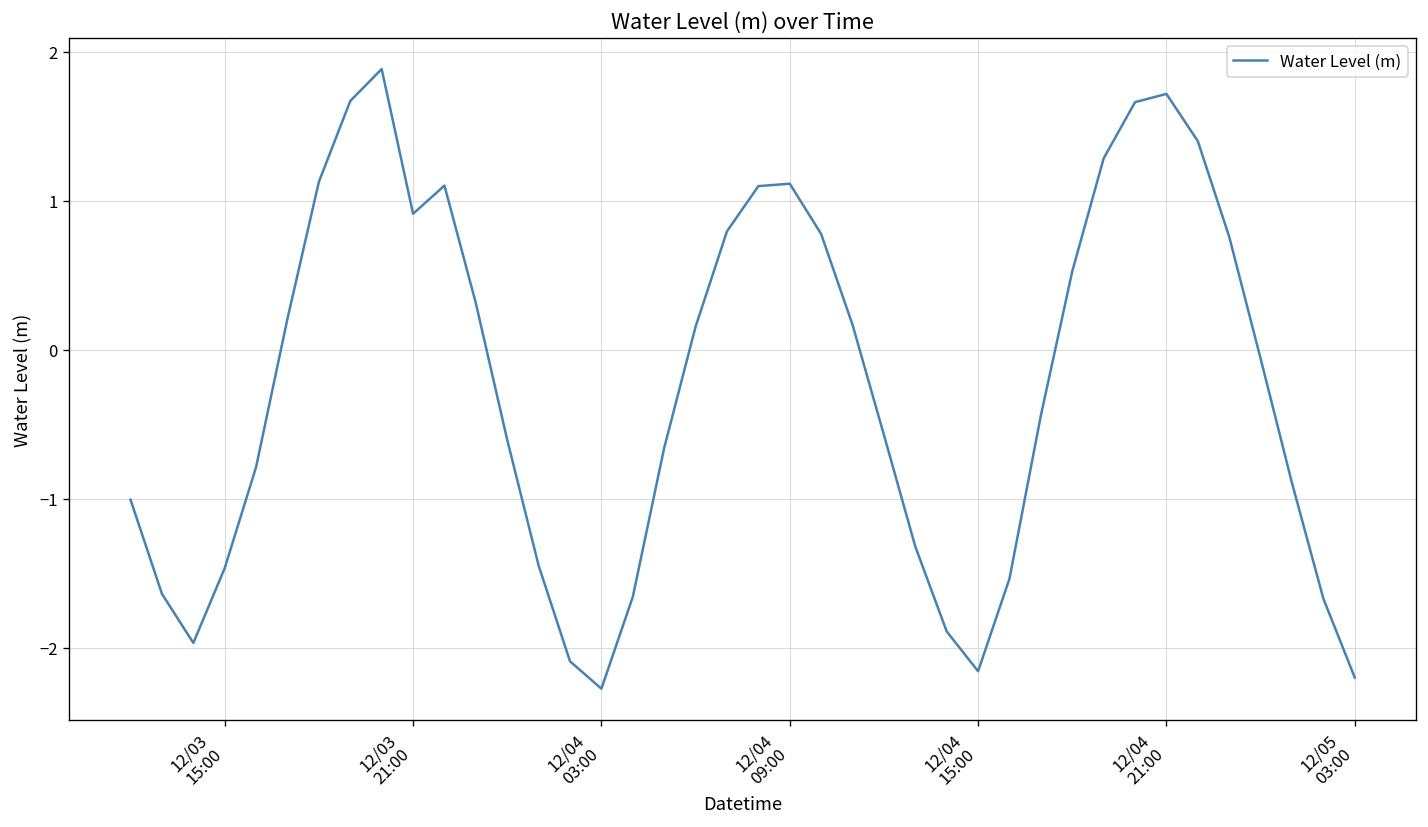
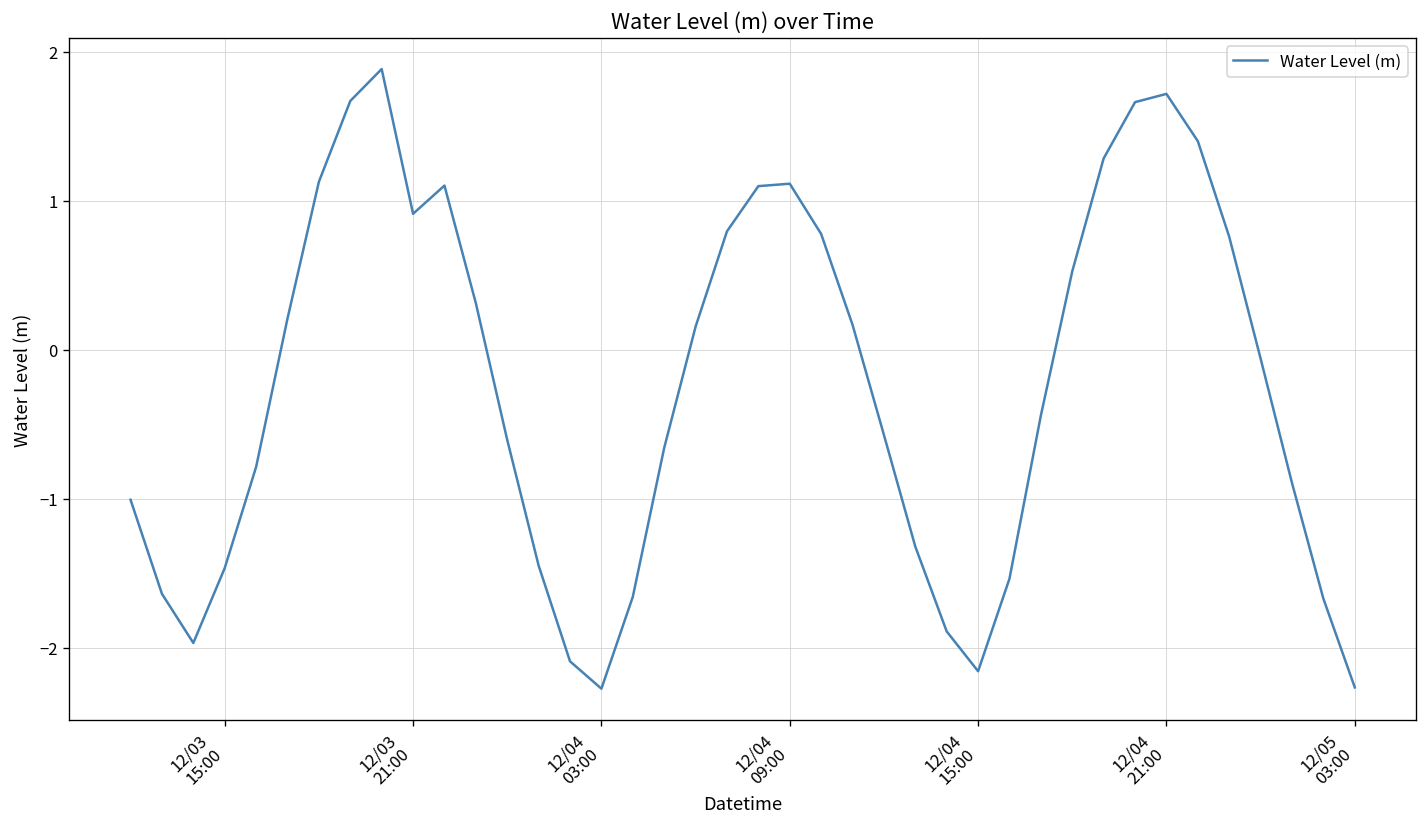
  {
    "12/03 15:00": -1.47,
    "12/03 21:00": 0.91,
    "12/04 03:00": -2.28,
    "12/04 09:00": 1.11,
    "12/04 15:00": -2.16,
    "12/04 21:00": 1.72,
-   "12/05 03:00": -2.20
+   "12/05 03:00": -2.27
  }
